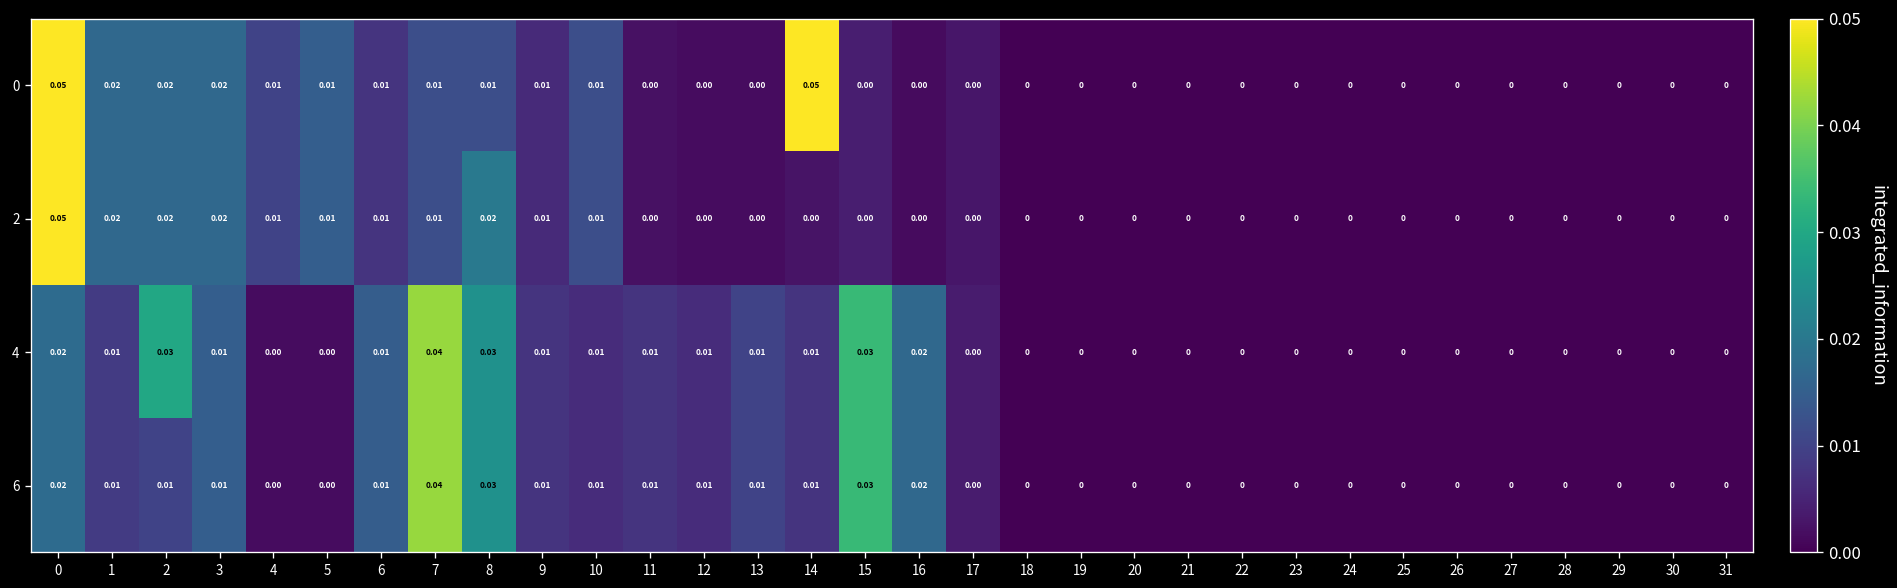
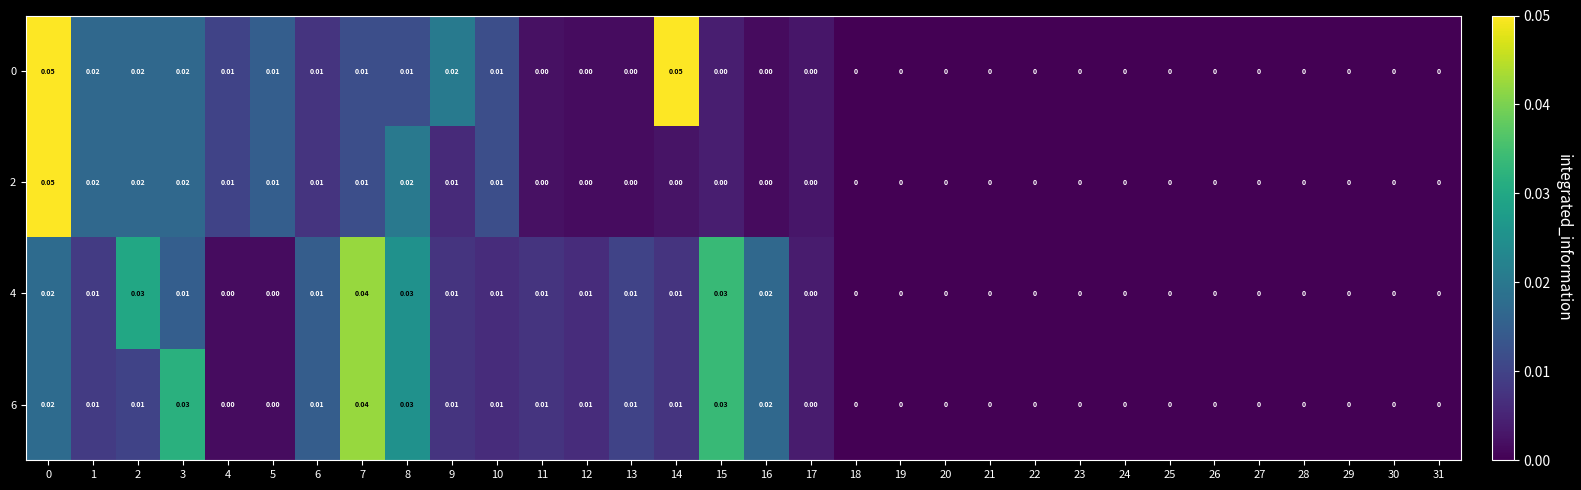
  {
    "0": {
      "0": 0.05,
      "1": 0.02,
      "2": 0.02,
      "3": 0.02,
      "4": 0.01,
      "5": 0.01,
      "6": 0.01,
      "7": 0.01,
      "8": 0.01,
-     "9": 0.01,
+     "9": 0.02,
      "10": 0.01,
      "11": 0.00,
      "12": 0.00,
      "13": 0.00,
      "14": 0.05,
      "15": 0.00,
      "16": 0.00,
      "17": 0.00,
      "18": 0,
      "19": 0,
      "20": 0,
      "21": 0,
      "22": 0,
      "23": 0,
      "24": 0,
      "25": 0,
      "26": 0,
      "27": 0,
      "28": 0,
      "29": 0,
      "30": 0,
      "31": 0
    },
    "2": {
      "0": 0.05,
      "1": 0.02,
      "2": 0.02,
      "3": 0.02,
      "4": 0.01,
      "5": 0.01,
      "6": 0.01,
      "7": 0.01,
      "8": 0.02,
      "9": 0.01,
      "10": 0.01,
      "11": 0.00,
      "12": 0.00,
      "13": 0.00,
      "14": 0.00,
      "15": 0.00,
      "16": 0.00,
      "17": 0.00,
      "18": 0,
      "19": 0,
      "20": 0,
      "21": 0,
      "22": 0,
      "23": 0,
      "24": 0,
      "25": 0,
      "26": 0,
      "27": 0,
      "28": 0,
      "29": 0,
      "30": 0,
      "31": 0
    },
    "4": {
      "0": 0.02,
      "1": 0.01,
      "2": 0.03,
      "3": 0.01,
      "4": 0.00,
      "5": 0.00,
      "6": 0.01,
      "7": 0.04,
      "8": 0.03,
      "9": 0.01,
      "10": 0.01,
      "11": 0.01,
      "12": 0.01,
      "13": 0.01,
      "14": 0.01,
      "15": 0.03,
      "16": 0.02,
      "17": 0.00,
      "18": 0,
      "19": 0,
      "20": 0,
      "21": 0,
      "22": 0,
      "23": 0,
      "24": 0,
      "25": 0,
      "26": 0,
      "27": 0,
      "28": 0,
      "29": 0,
      "30": 0,
      "31": 0
    },
    "6": {
      "0": 0.02,
      "1": 0.01,
      "2": 0.01,
-     "3": 0.01,
+     "3": 0.03,
      "4": 0.00,
      "5": 0.00,
      "6": 0.01,
      "7": 0.04,
      "8": 0.03,
      "9": 0.01,
      "10": 0.01,
      "11": 0.01,
      "12": 0.01,
      "13": 0.01,
      "14": 0.01,
      "15": 0.03,
      "16": 0.02,
      "17": 0.00,
      "18": 0,
      "19": 0,
      "20": 0,
      "21": 0,
      "22": 0,
      "23": 0,
      "24": 0,
      "25": 0,
      "26": 0,
      "27": 0,
      "28": 0,
      "29": 0,
      "30": 0,
      "31": 0
    }
  }
